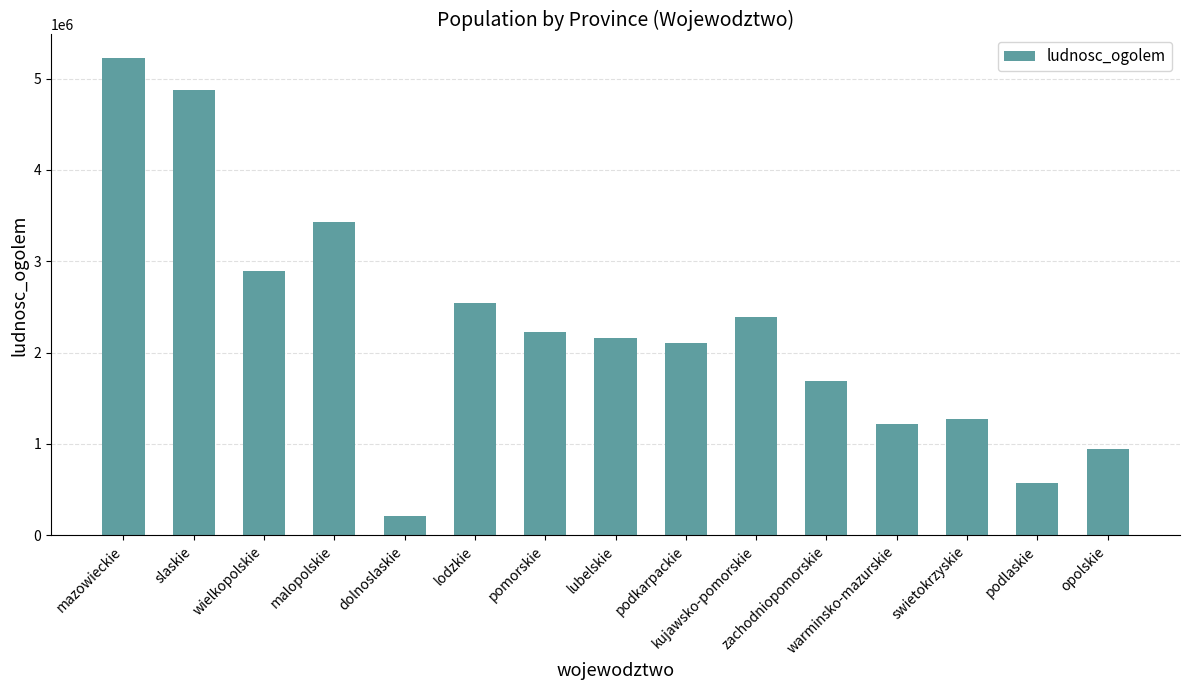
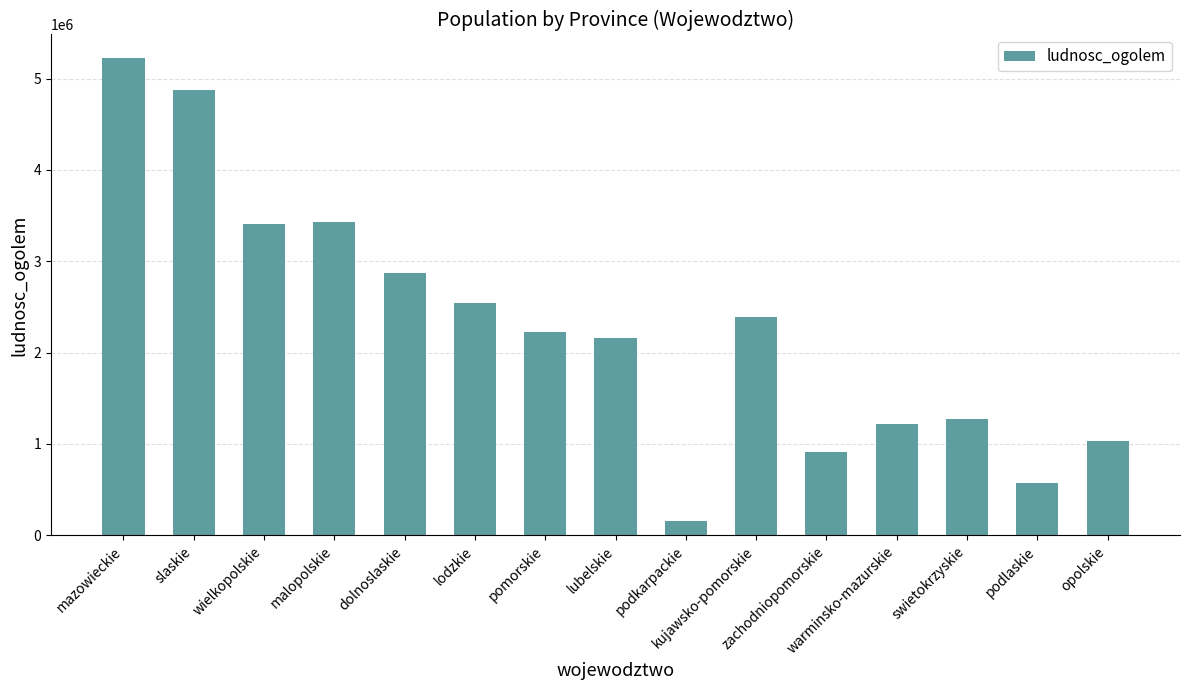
  {
    "mazowieckie": 5200000,
    "slaskie": 4900000,
-   "wielkopolskie": 2900000,
+   "wielkopolskie": 3400000,
    "malopolskie": 3400000,
-   "dolnoslaskie": 200000,
+   "dolnoslaskie": 2900000,
    "lodzkie": 2500000,
    "pomorskie": 2200000,
    "lubelskie": 2200000,
-   "podkarpackie": 2100000,
+   "podkarpackie": 200000,
    "kujawsko-pomorskie": 2400000,
-   "zachodniopomorskie": 1700000,
+   "zachodniopomorskie": 900000,
    "warminsko-mazurskie": 1200000,
    "swietokrzyskie": 1300000,
    "podlaskie": 600000,
-   "opolskie": 900000
+   "opolskie": 1000000
  }
